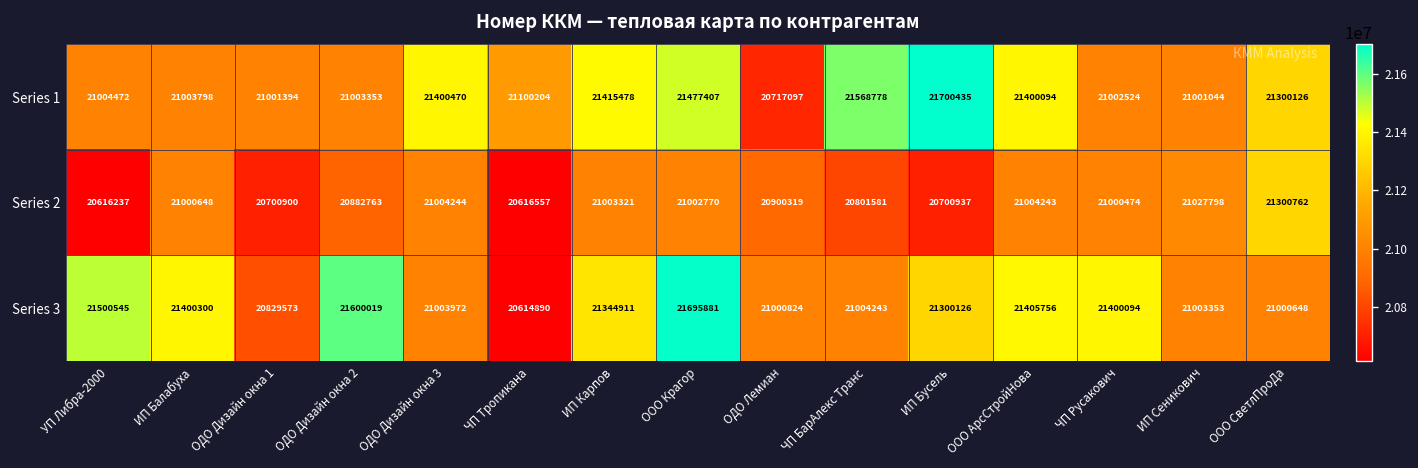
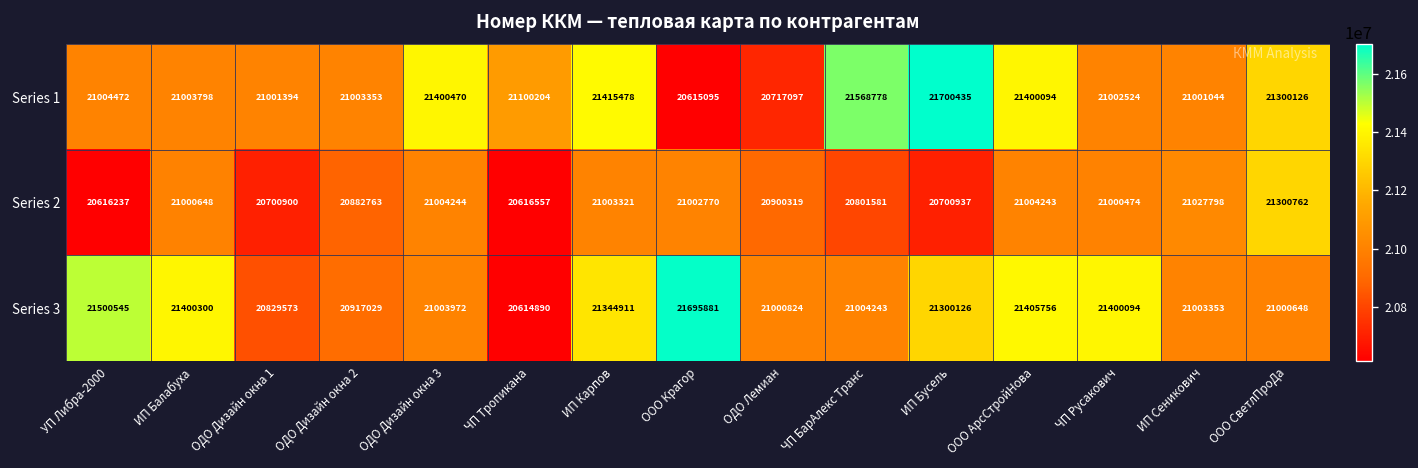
  {
    "Series 1": {
      "УП Либра-2000": 21004472,
      "ИП Балабуха": 21003798,
      "ОДО Дизайн окна 1": 21001394,
      "ОДО Дизайн окна 2": 21003353,
      "ОДО Дизайн окна 3": 21400470,
      "ЧП Тропикана": 21100204,
      "ИП Карпов": 21415478,
-     "ООО Крагор": 21477407,
+     "ООО Крагор": 20615095,
      "ОДО Лемиан": 20717097,
      "ЧП БарАлекс Транс": 21568778,
      "ИП Бусель": 21700435,
      "ООО АрсСтройНова": 21400094,
      "ЧП Русакович": 21002524,
      "ИП Сеникович": 21001044
    },
    "Series 2": {
      "УП Либра-2000": 20616237,
      "ИП Балабуха": 21000648,
      "ОДО Дизайн окна 1": 20700900,
      "ОДО Дизайн окна 2": 20882763,
      "ОДО Дизайн окна 3": 21004244,
      "ЧП Тропикана": 20616557,
      "ИП Карпов": 21003321,
      "ООО Крагор": 21002770,
      "ОДО Лемиан": 20900319,
      "ЧП БарАлекс Транс": 20801581,
      "ИП Бусель": 20700937,
      "ООО АрсСтройНова": 21004243,
      "ЧП Русакович": 21000474,
      "ИП Сеникович": 21027798,
      "ООО СветлПроДа": 21300762
    },
    "Series 3": {
      "УП Либра-2000": 21500545,
      "ИП Балабуха": 21400300,
      "ОДО Дизайн окна 1": 20829573,
-     "ОДО Дизайн окна 2": 21600019,
+     "ОДО Дизайн окна 2": 20917029,
      "ОДО Дизайн окна 3": 21003972,
      "ЧП Тропикана": 20614890,
      "ИП Карпов": 21344911,
      "ООО Крагор": 21695881,
      "ОДО Лемиан": 21000824,
      "ЧП БарАлекс Транс": 21004243,
      "ИП Бусель": 21300126,
      "ООО АрсСтройНова": 21405756,
      "ЧП Русакович": 21400094,
      "ИП Сеникович": 21003353,
      "ООО СветлПроДа": 21000648
    }
  }
